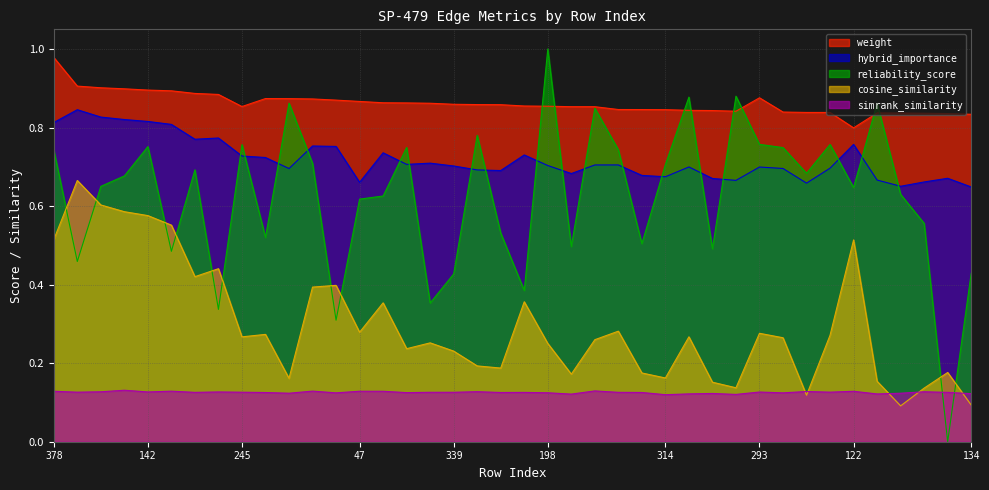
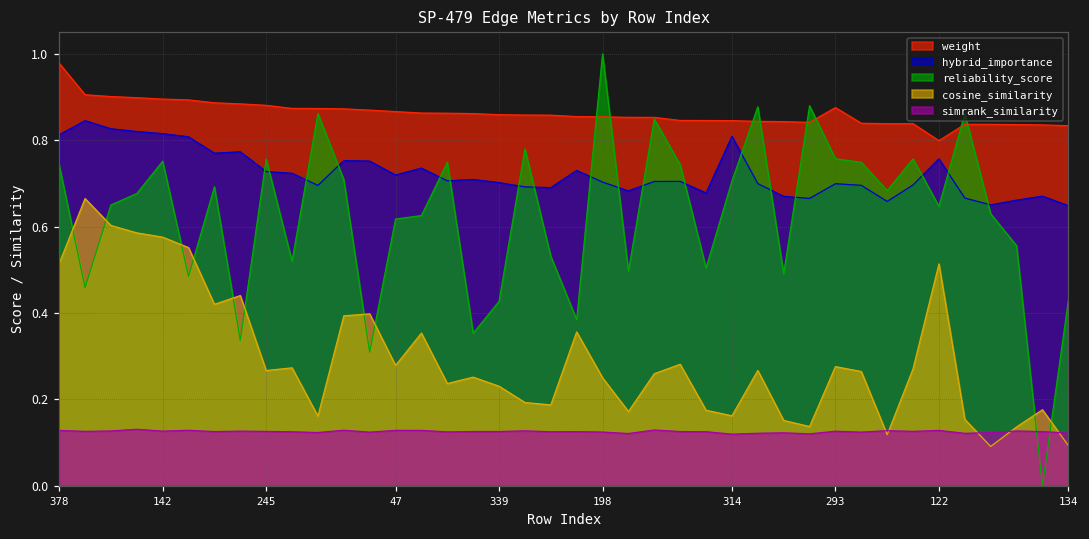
  {
    "weight": {
      "378": 0.98,
      "142": 0.90,
-     "245": 0.85,
+     "245": 0.88,
      "47": 0.87,
      "339": 0.86,
      "198": 0.85,
      "314": 0.85,
      "293": 0.88,
      "122": 0.80,
      "134": 0.83
    },
    "hybrid_importance": {
      "378": 0.81,
      "142": 0.82,
      "245": 0.73,
-     "47": 0.66,
+     "47": 0.72,
      "339": 0.70,
      "198": 0.70,
-     "314": 0.67,
+     "314": 0.81,
      "293": 0.70,
      "122": 0.76,
      "134": 0.65
    },
    "reliability_score": {
      "378": 0.74,
      "142": 0.75,
      "245": 0.76,
      "47": 0.62,
      "339": 0.43,
      "198": 1.00,
      "314": 0.71,
      "293": 0.76,
      "122": 0.65,
      "134": 0.43
    },
    "cosine_similarity": {
      "378": 0.51,
      "142": 0.58,
      "245": 0.27,
      "47": 0.28,
      "339": 0.23,
      "198": 0.25,
      "314": 0.16,
      "293": 0.28,
      "122": 0.51,
      "134": 0.09
    },
    "simrank_similarity": {
      "378": 0.13,
      "142": 0.13,
      "245": 0.13,
      "47": 0.13,
      "339": 0.13,
      "198": 0.12,
      "314": 0.12,
      "293": 0.13,
      "122": 0.13,
      "134": 0.12
    }
  }
